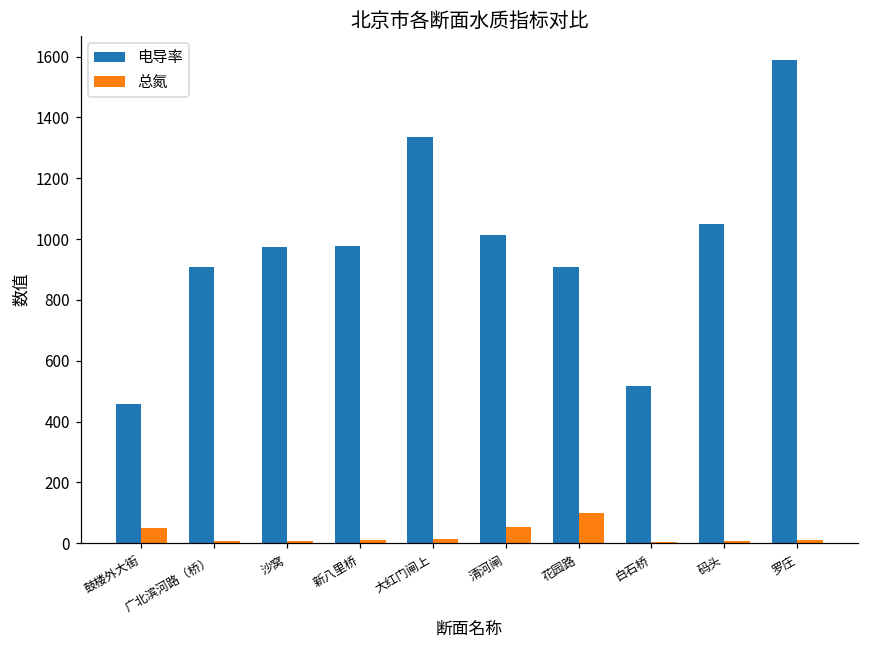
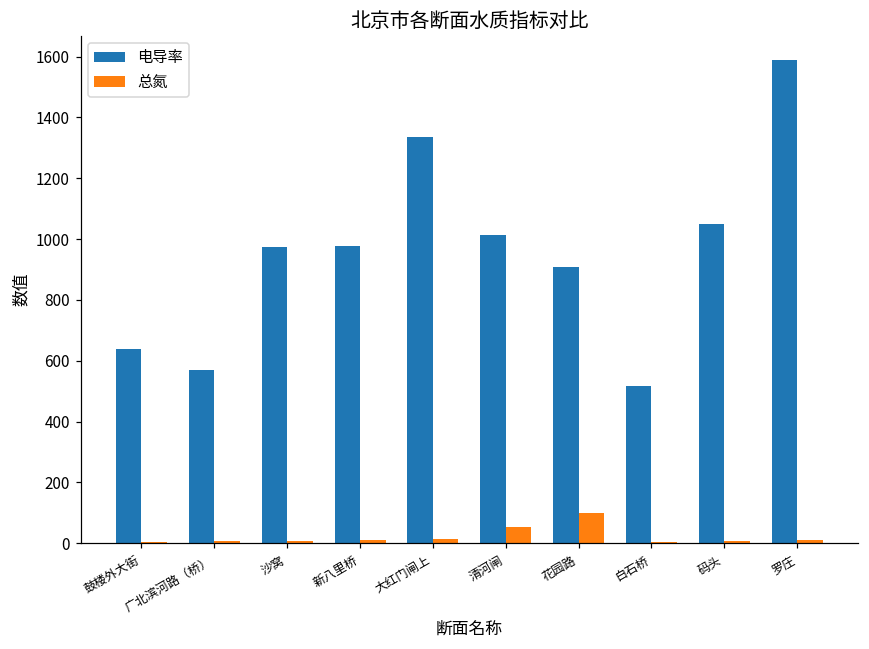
  {
    "电导率": {
-     "鼓楼外大街": 460,
-     "广北滨河路（桥）": 910,
+     "鼓楼外大街": 640,
+     "广北滨河路（桥）": 570,
      "沙窝": 970,
      "新八里桥": 980,
      "大红门闸上": 1340,
      "清河闸": 1010,
      "花园路": 910,
      "白石桥": 520,
      "码头": 1050,
      "罗庄": 1590
    },
    "总氮": {
-     "鼓楼外大街": 50,
+     "鼓楼外大街": 0,
      "新八里桥": 10,
      "大红门闸上": 10,
      "清河闸": 50,
      "花园路": 100,
      "罗庄": 10
    }
  }
